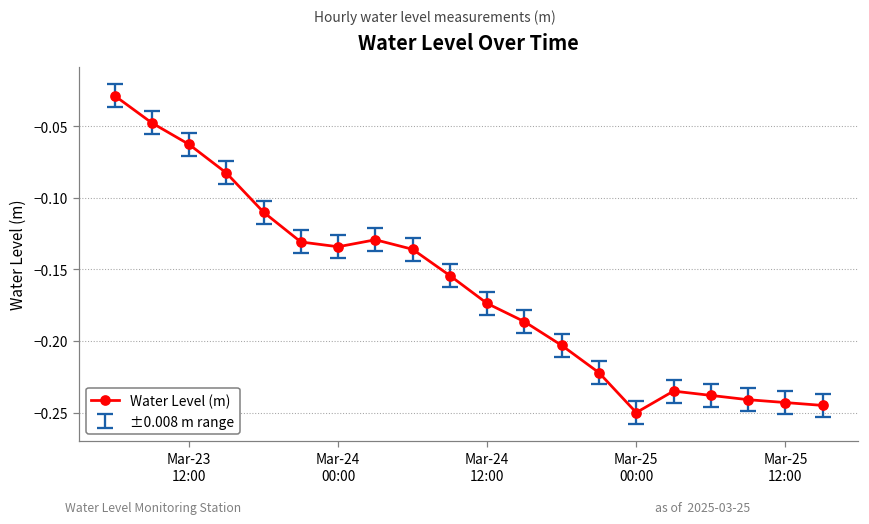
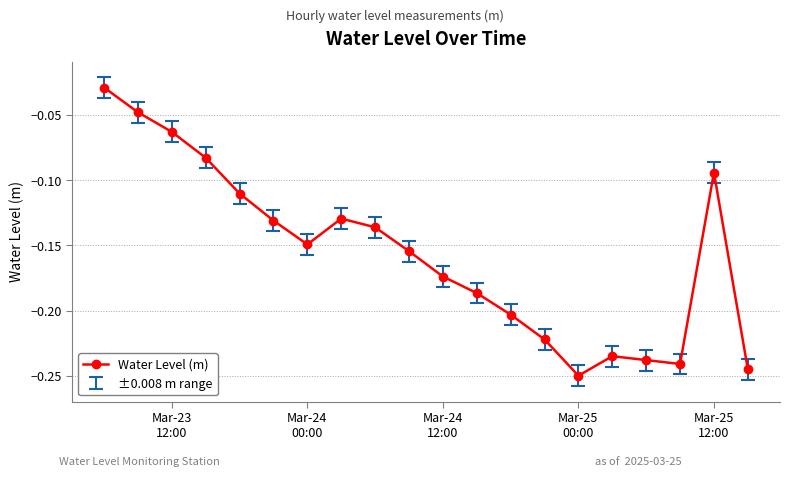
  {
    "Water Level (m)": {
      "Mar-23 12:00": -0.063,
-     "Mar-24 00:00": -0.134,
+     "Mar-24 00:00": -0.149,
      "Mar-24 12:00": -0.174,
      "Mar-25 00:00": -0.250,
-     "Mar-25 12:00": -0.243
+     "Mar-25 12:00": -0.094
    }
  }
